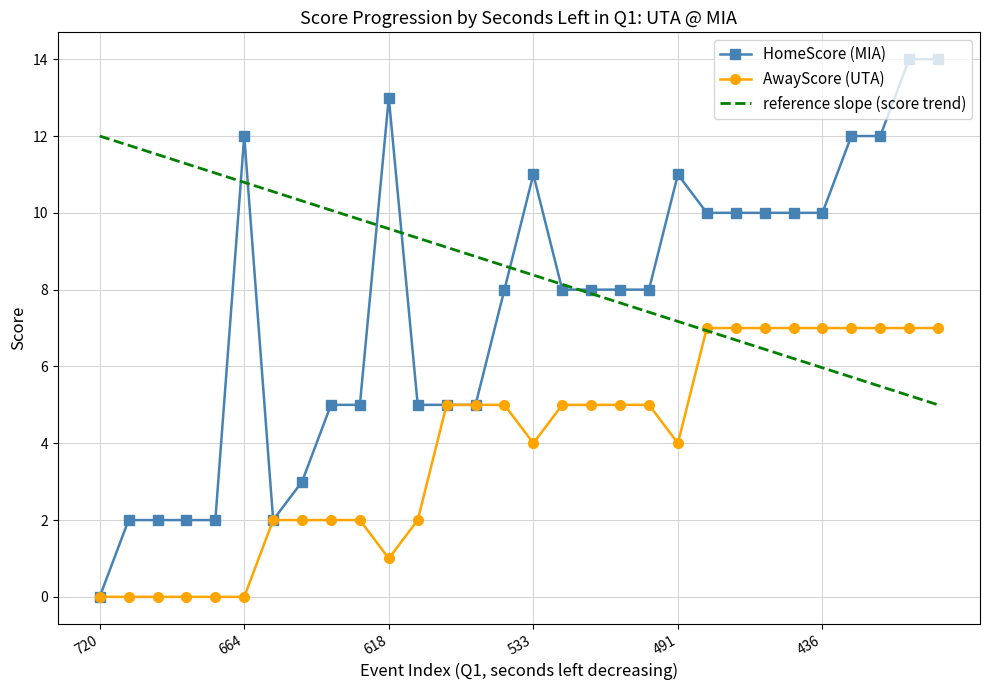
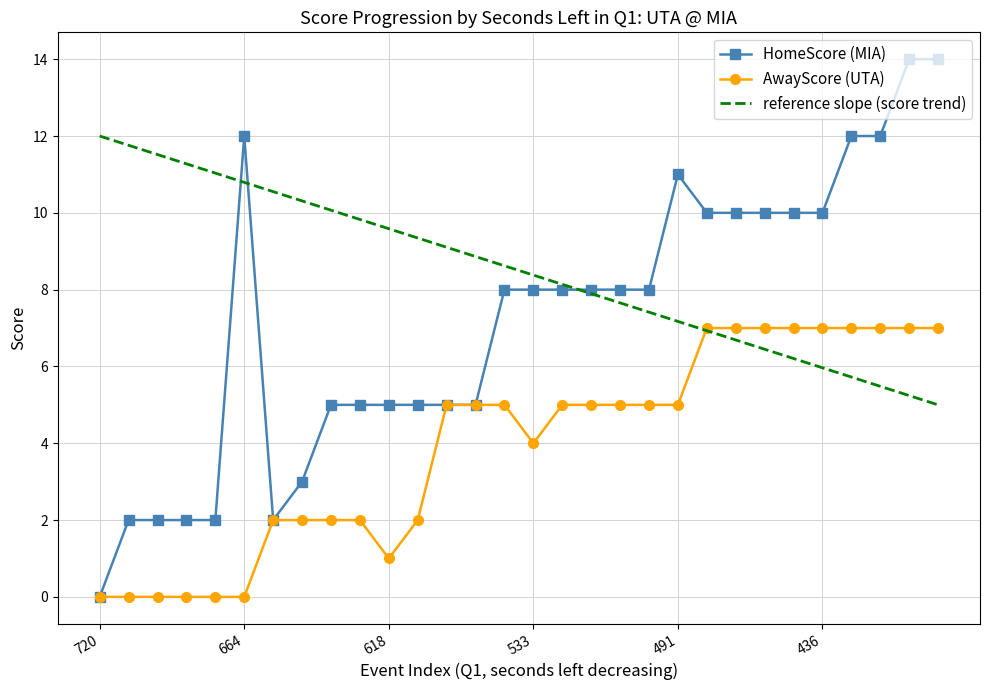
  {
    "HomeScore (MIA)": {
      "664": 12,
-     "618": 13,
-     "533": 11,
+     "618": 5,
+     "533": 8,
      "491": 11,
      "436": 10
    },
    "AwayScore (UTA)": {
      "664": 0,
      "618": 1,
      "533": 4,
-     "491": 4,
+     "491": 5,
      "436": 7
    },
    "reference slope (score trend)": {
      "720": 12
    }
  }
